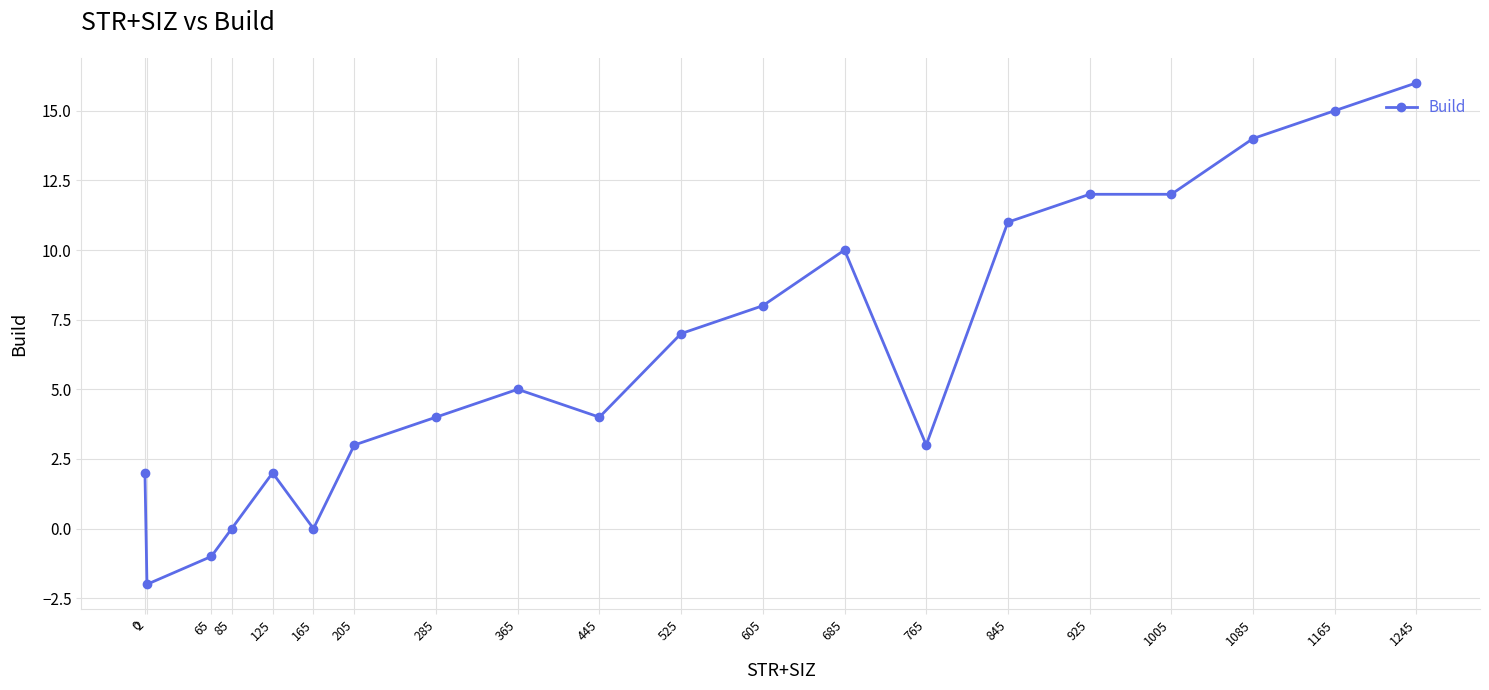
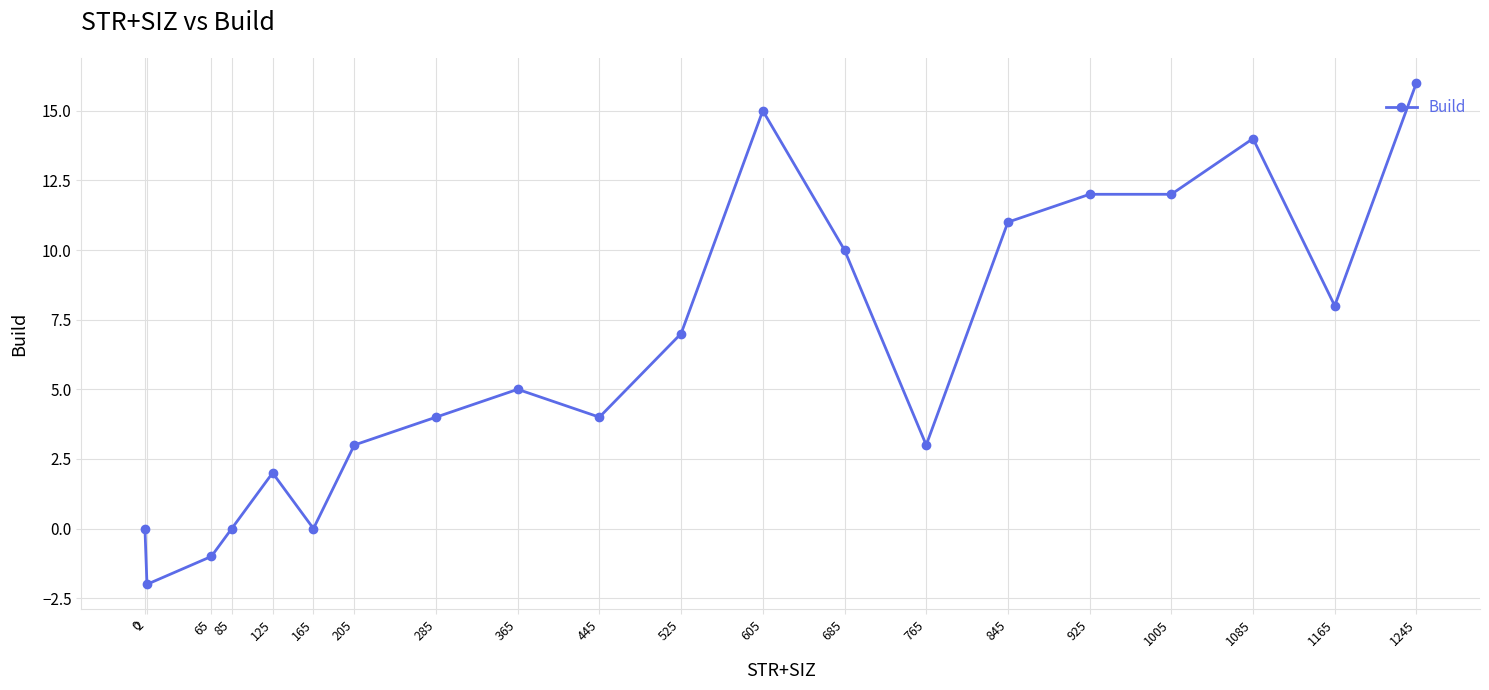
  {
-   "0": 2,
+   "0": 0,
    "2": -2,
    "65": -1,
    "85": 0,
    "125": 2,
    "165": 0,
    "205": 3,
    "285": 4,
    "365": 5,
    "445": 4,
    "525": 7,
-   "605": 8,
+   "605": 15,
    "685": 10,
    "765": 3,
    "845": 11,
    "925": 12,
    "1005": 12,
    "1085": 14,
-   "1165": 15,
+   "1165": 8,
    "1245": 16
  }
